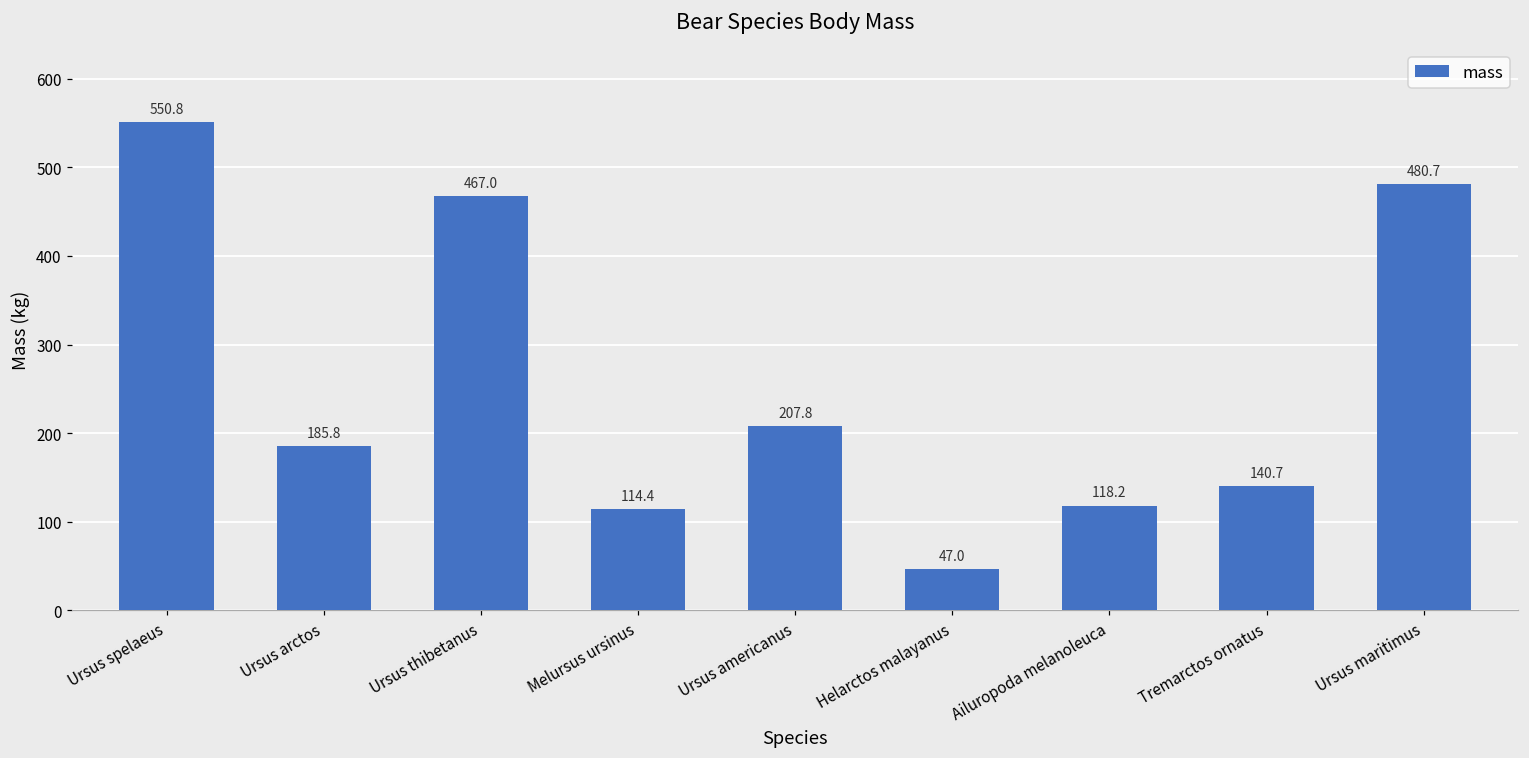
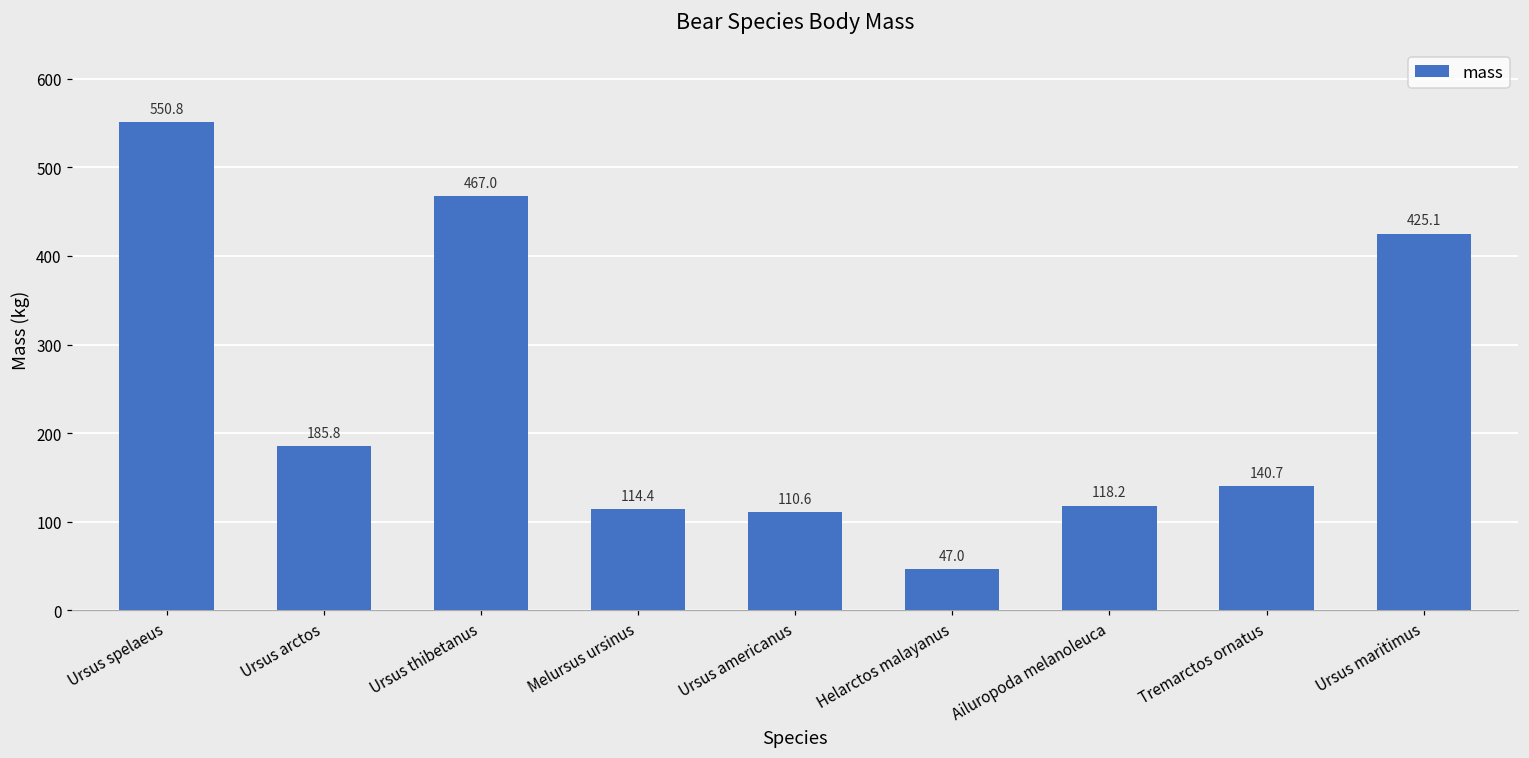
  {
    "Ursus spelaeus": 550.8,
    "Ursus arctos": 185.8,
    "Ursus thibetanus": 467.0,
    "Melursus ursinus": 114.4,
-   "Ursus americanus": 207.8,
+   "Ursus americanus": 110.6,
    "Helarctos malayanus": 47.0,
    "Ailuropoda melanoleuca": 118.2,
    "Tremarctos ornatus": 140.7,
-   "Ursus maritimus": 480.7
+   "Ursus maritimus": 425.1
  }
